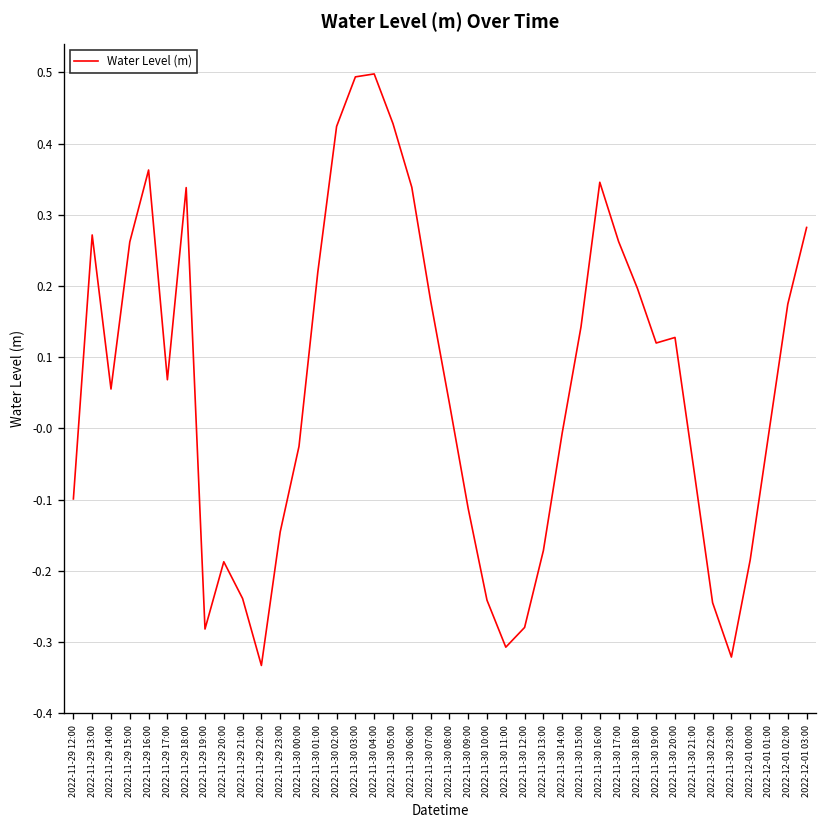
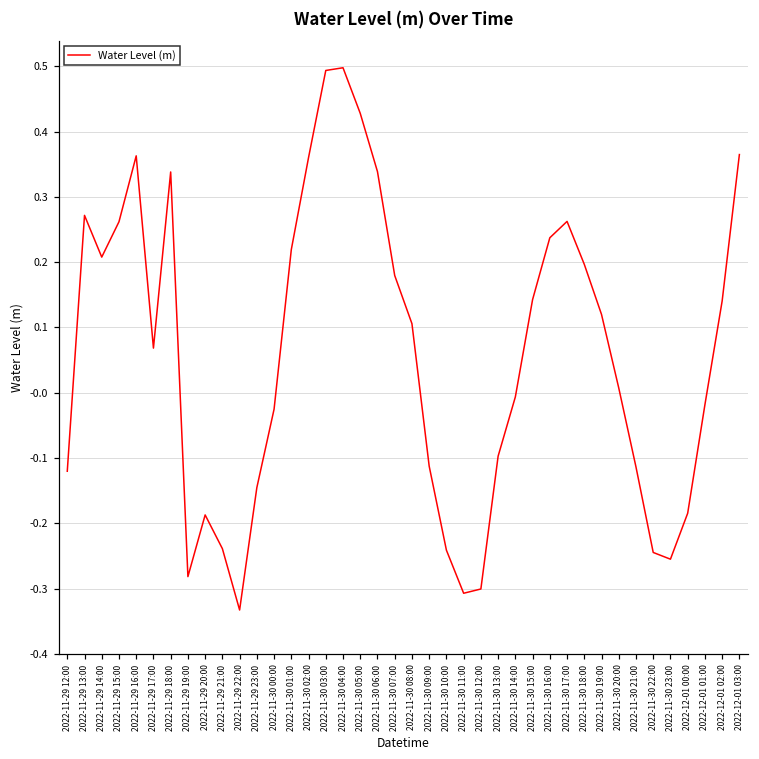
  {
-   "2022-11-29 12:00": -0.10,
+   "2022-11-29 12:00": -0.12,
    "2022-11-29 13:00": 0.27,
-   "2022-11-29 14:00": 0.06,
+   "2022-11-29 14:00": 0.21,
    "2022-11-29 15:00": 0.26,
    "2022-11-29 16:00": 0.36,
    "2022-11-29 17:00": 0.07,
    "2022-11-29 18:00": 0.34,
    "2022-11-29 19:00": -0.28,
    "2022-11-29 20:00": -0.19,
    "2022-11-29 21:00": -0.24,
    "2022-11-29 22:00": -0.33,
    "2022-11-29 23:00": -0.15,
    "2022-11-30 00:00": -0.03,
    "2022-11-30 01:00": 0.22,
-   "2022-11-30 02:00": 0.42,
+   "2022-11-30 02:00": 0.36,
    "2022-11-30 03:00": 0.49,
    "2022-11-30 04:00": 0.50,
    "2022-11-30 05:00": 0.43,
    "2022-11-30 06:00": 0.34,
    "2022-11-30 07:00": 0.18,
-   "2022-11-30 08:00": 0.04,
+   "2022-11-30 08:00": 0.11,
    "2022-11-30 09:00": -0.11,
    "2022-11-30 10:00": -0.24,
    "2022-11-30 11:00": -0.31,
-   "2022-11-30 12:00": -0.28,
-   "2022-11-30 13:00": -0.17,
+   "2022-11-30 12:00": -0.30,
+   "2022-11-30 13:00": -0.10,
    "2022-11-30 14:00": -0.01,
    "2022-11-30 15:00": 0.14,
-   "2022-11-30 16:00": 0.35,
+   "2022-11-30 16:00": 0.24,
    "2022-11-30 17:00": 0.26,
    "2022-11-30 18:00": 0.20,
    "2022-11-30 19:00": 0.12,
-   "2022-11-30 20:00": 0.13,
-   "2022-11-30 21:00": -0.06,
+   "2022-11-30 20:00": 0.01,
+   "2022-11-30 21:00": -0.11,
    "2022-11-30 22:00": -0.24,
-   "2022-11-30 23:00": -0.32,
+   "2022-11-30 23:00": -0.25,
    "2022-12-01 00:00": -0.18,
-   "2022-12-01 01:00": 0.00,
-   "2022-12-01 02:00": 0.17,
-   "2022-12-01 03:00": 0.28
+   "2022-12-01 01:00": -0.02,
+   "2022-12-01 02:00": 0.14,
+   "2022-12-01 03:00": 0.36
  }
